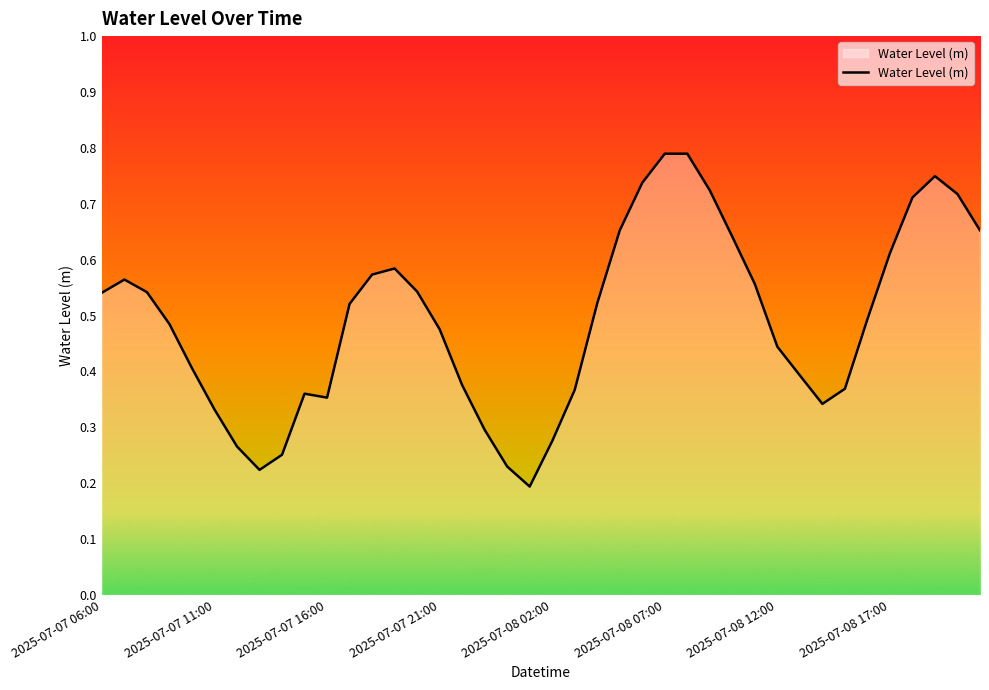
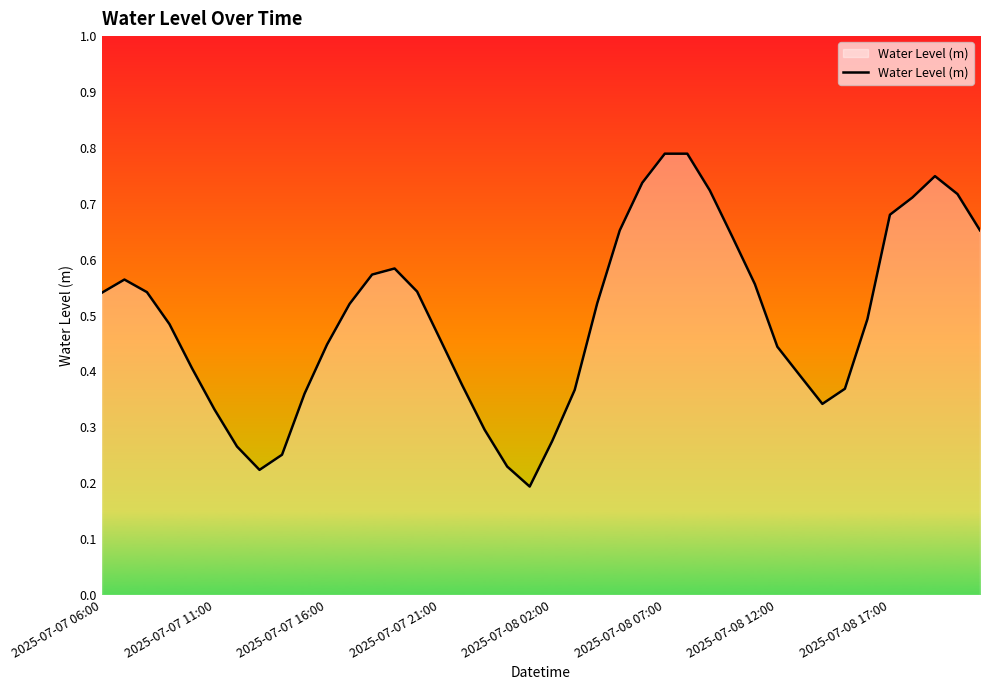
  {
    "2025-07-07 06:00": 0.54,
    "2025-07-07 11:00": 0.33,
-   "2025-07-07 16:00": 0.35,
-   "2025-07-07 21:00": 0.48,
+   "2025-07-07 16:00": 0.45,
+   "2025-07-07 21:00": 0.46,
    "2025-07-08 02:00": 0.28,
    "2025-07-08 07:00": 0.79,
    "2025-07-08 12:00": 0.44,
-   "2025-07-08 17:00": 0.61
+   "2025-07-08 17:00": 0.68
  }
